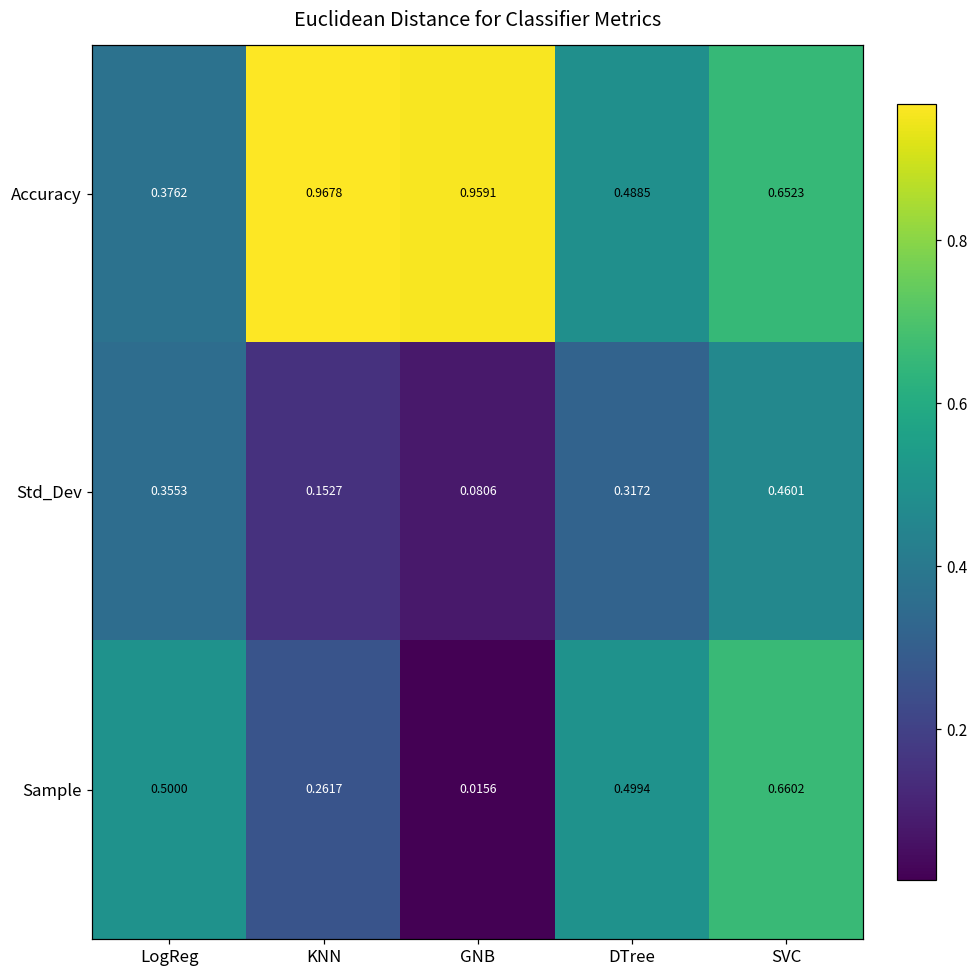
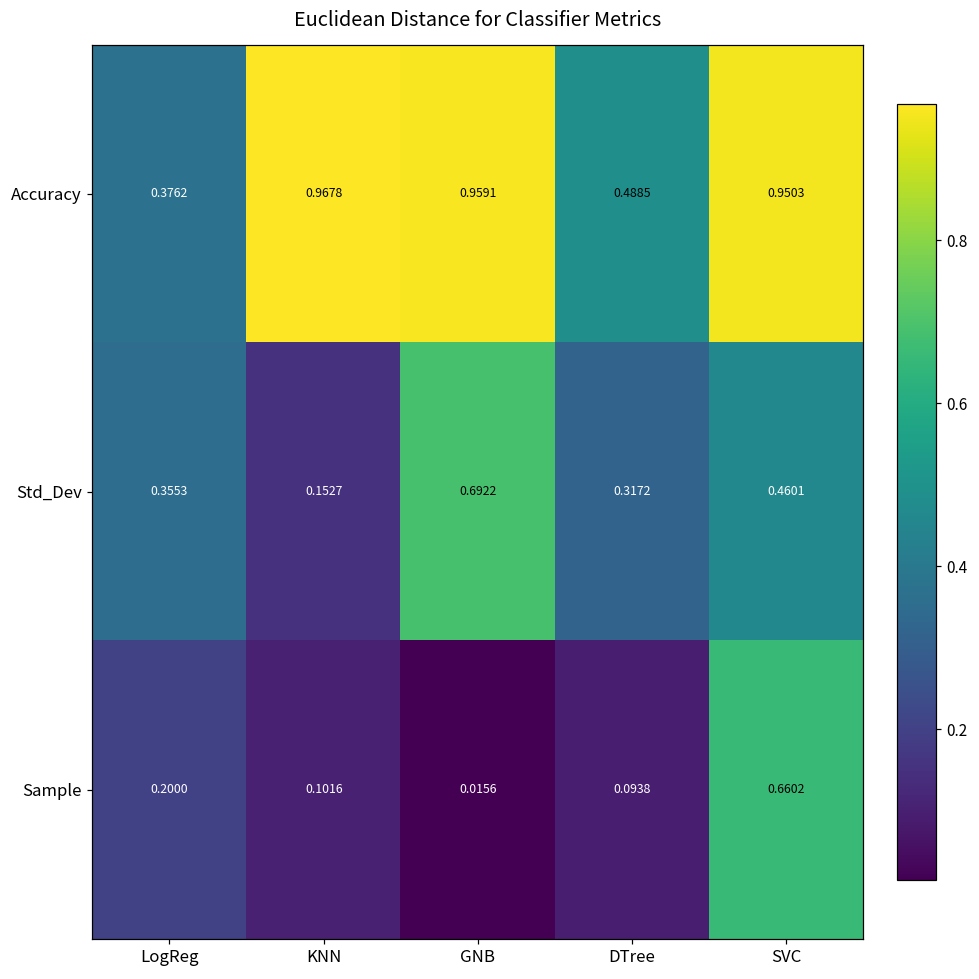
  {
    "Accuracy": {
      "LogReg": 0.3762,
      "KNN": 0.9678,
      "GNB": 0.9591,
      "DTree": 0.4885,
-     "SVC": 0.6523
+     "SVC": 0.9503
    },
    "Std_Dev": {
      "LogReg": 0.3553,
      "KNN": 0.1527,
-     "GNB": 0.0806,
+     "GNB": 0.6922,
      "DTree": 0.3172,
      "SVC": 0.4601
    },
    "Sample": {
-     "LogReg": 0.5000,
-     "KNN": 0.2617,
+     "LogReg": 0.2000,
+     "KNN": 0.1016,
      "GNB": 0.0156,
-     "DTree": 0.4994,
+     "DTree": 0.0938,
      "SVC": 0.6602
    }
  }
